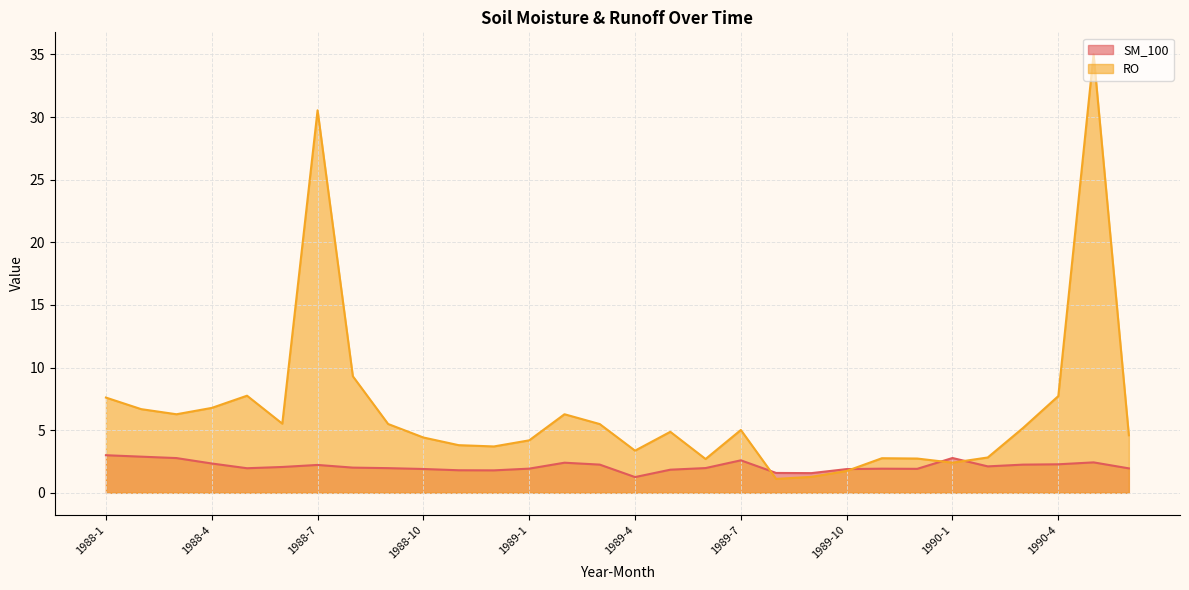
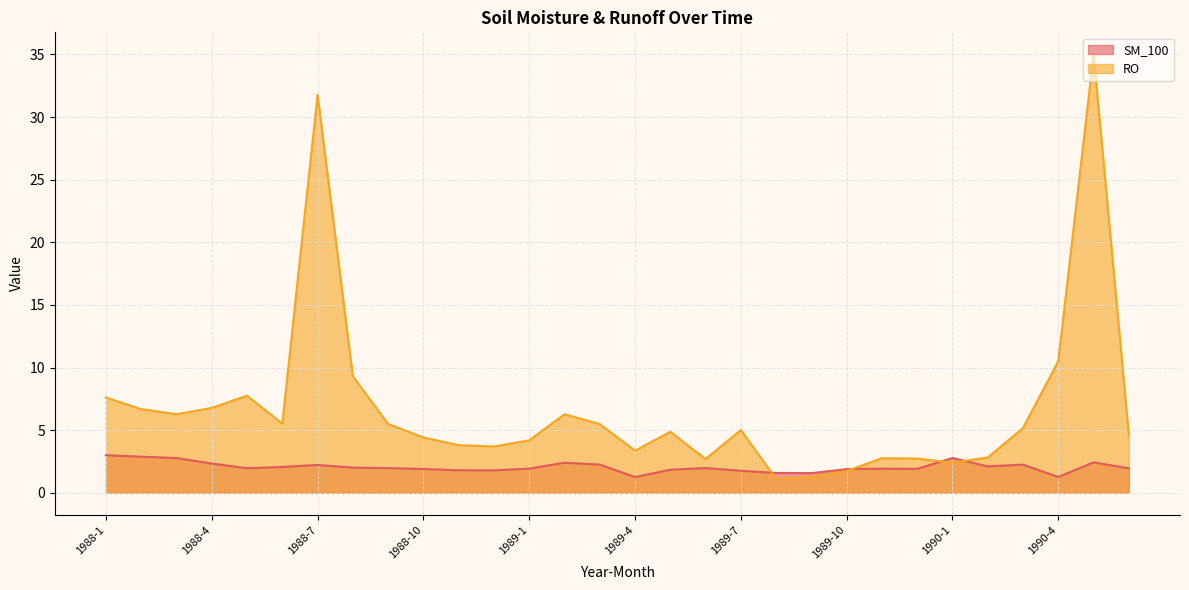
  {
    "SM_100": {
      "1988-1": 3.0,
      "1988-4": 2.3,
      "1988-7": 2.2,
      "1988-10": 1.9,
      "1989-1": 1.9,
      "1989-4": 1.3,
-     "1989-7": 2.6,
+     "1989-7": 1.8,
      "1990-1": 2.8,
-     "1990-4": 2.3
+     "1990-4": 1.3
    },
    "RO": {
      "1988-1": 7.6,
      "1988-4": 6.8,
-     "1988-7": 30.5,
+     "1988-7": 31.8,
      "1988-10": 4.4,
      "1989-1": 4.2,
      "1989-4": 3.4,
      "1989-7": 5.0,
      "1990-1": 2.4,
-     "1990-4": 7.7
+     "1990-4": 10.5
    }
  }
